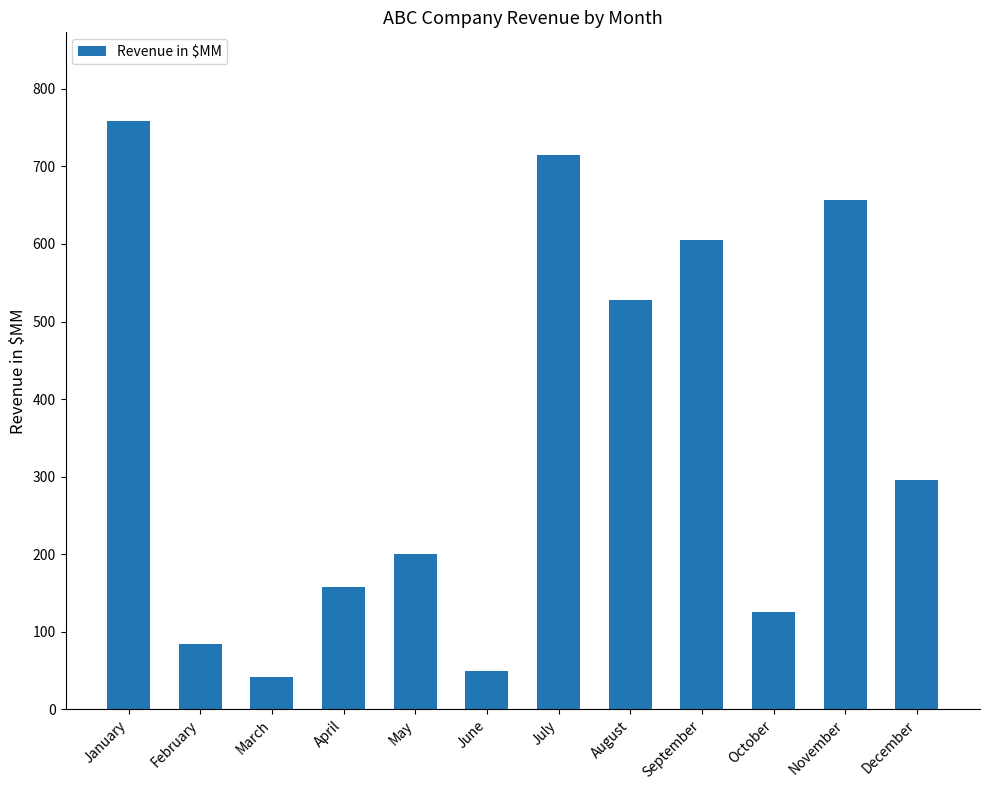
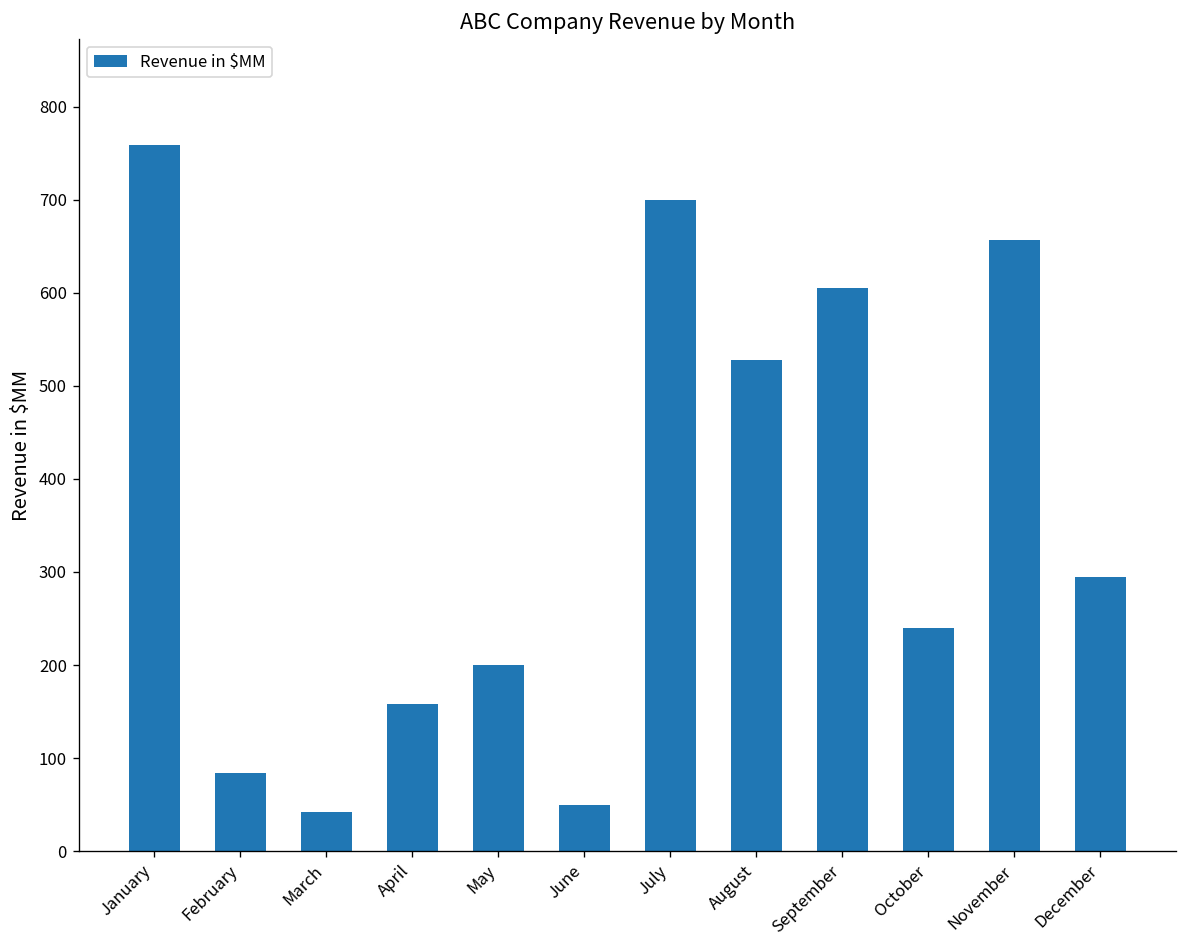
  {
    "January": 760,
    "February": 80,
    "March": 40,
    "April": 160,
    "May": 200,
    "June": 50,
-   "July": 720,
+   "July": 700,
    "August": 530,
    "September": 610,
-   "October": 130,
+   "October": 240,
    "November": 660,
    "December": 300
  }
